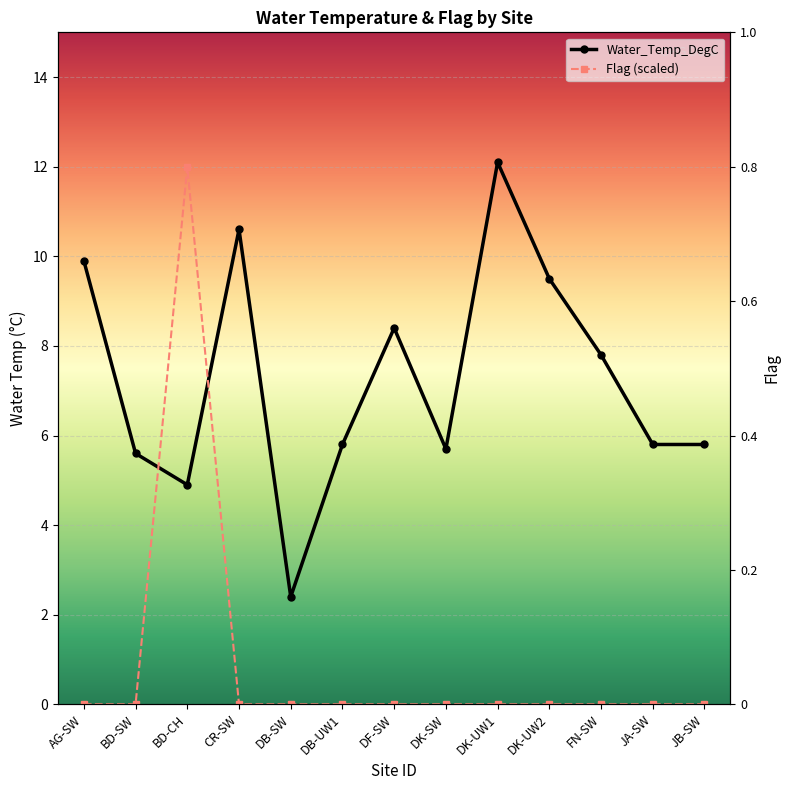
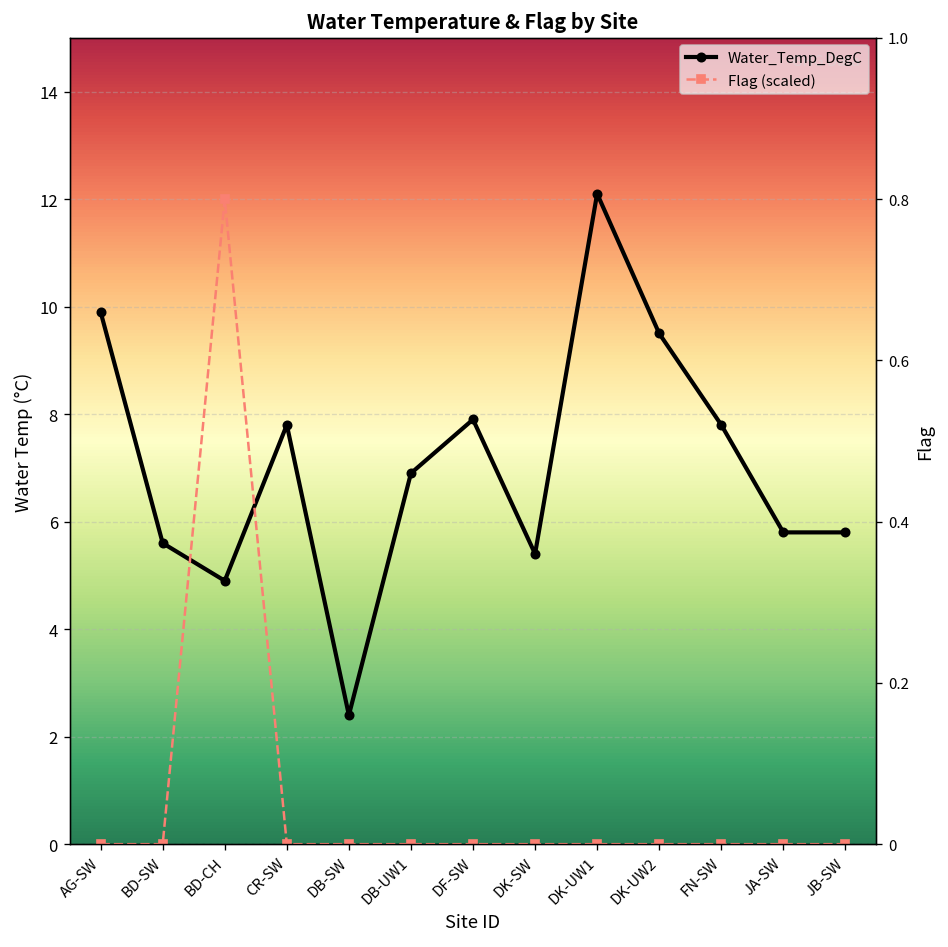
  {
    "Water_Temp_DegC": {
      "AG-SW": 9.9,
      "BD-SW": 5.6,
      "BD-CH": 4.9,
-     "CR-SW": 10.6,
+     "CR-SW": 7.8,
      "DB-SW": 2.4,
-     "DB-UW1": 5.8,
-     "DF-SW": 8.4,
-     "DK-SW": 5.7,
+     "DB-UW1": 6.9,
+     "DF-SW": 7.9,
+     "DK-SW": 5.4,
      "DK-UW1": 12.1,
      "DK-UW2": 9.5,
      "FN-SW": 7.8,
      "JA-SW": 5.8,
      "JB-SW": 5.8
    },
    "Flag (scaled)": {
      "AG-SW": 0.0,
      "BD-SW": 0.0,
      "BD-CH": 12.0,
      "CR-SW": 0.0,
      "DB-SW": 0.0,
      "DB-UW1": 0.0,
      "DF-SW": 0.0,
      "DK-SW": 0.0,
      "DK-UW1": 0.0,
      "DK-UW2": 0.0,
      "FN-SW": 0.0,
      "JA-SW": 0.0,
      "JB-SW": 0.0
    }
  }
